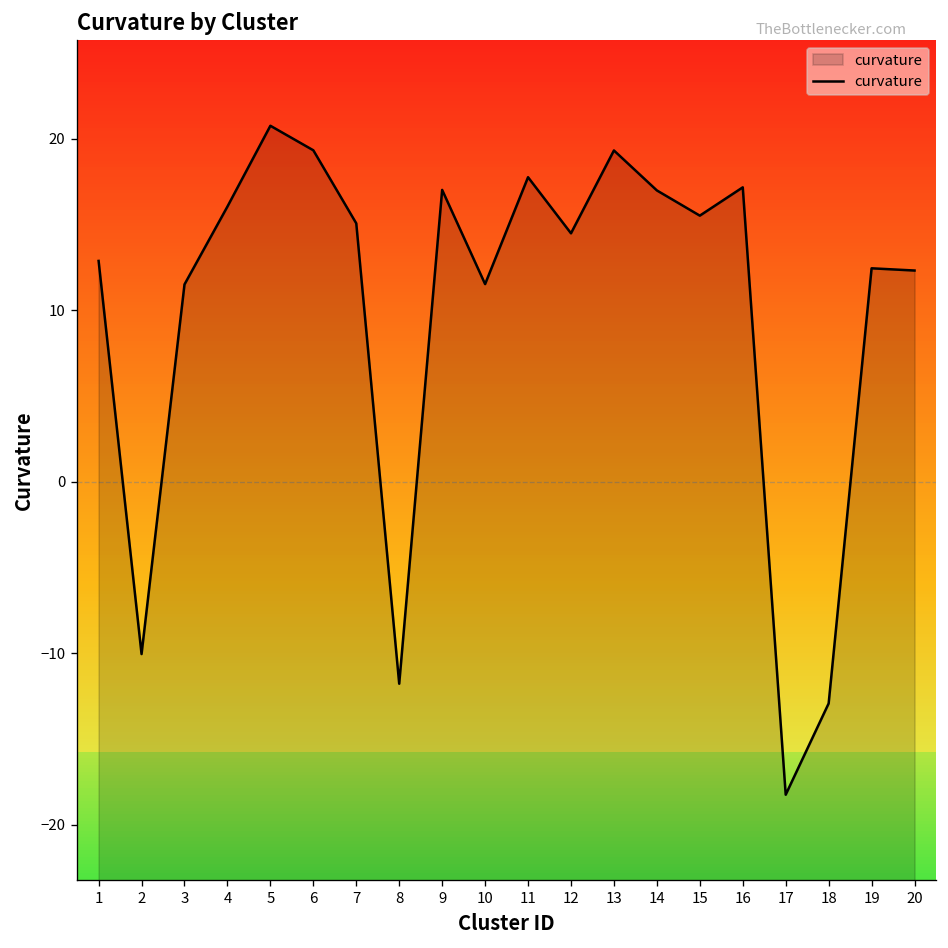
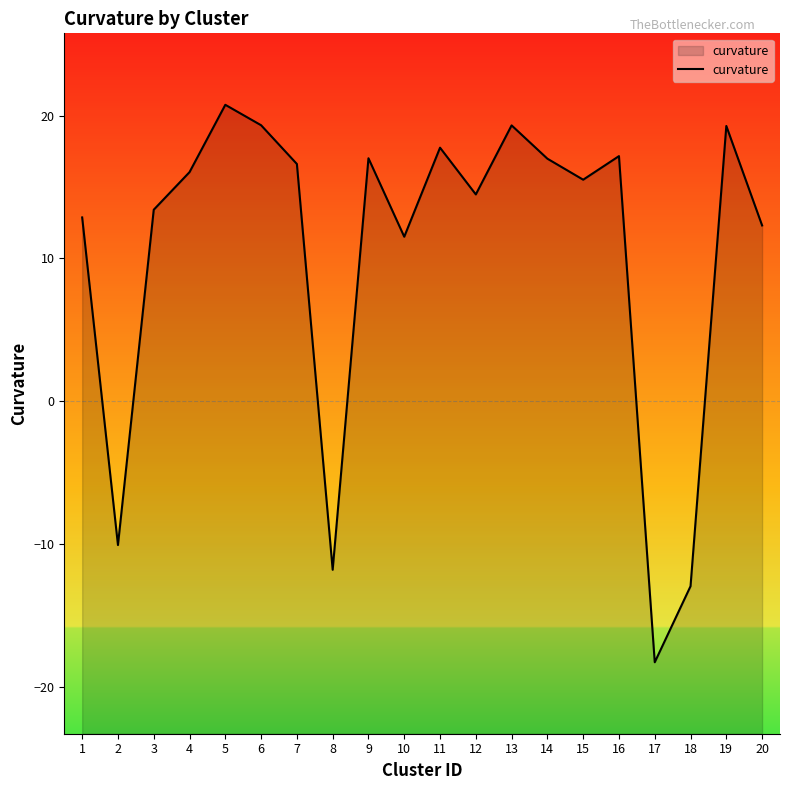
  {
    "1": 12.9,
    "2": -10.1,
-   "3": 11.5,
+   "3": 13.4,
    "4": 16.0,
    "5": 20.8,
    "6": 19.3,
-   "7": 15.1,
+   "7": 16.6,
    "8": -11.8,
    "9": 17.0,
    "10": 11.5,
    "11": 17.8,
    "12": 14.5,
    "13": 19.3,
    "14": 17.0,
    "15": 15.5,
    "16": 17.2,
    "17": -18.3,
    "18": -12.9,
-   "19": 12.4,
+   "19": 19.3,
    "20": 12.3
  }
